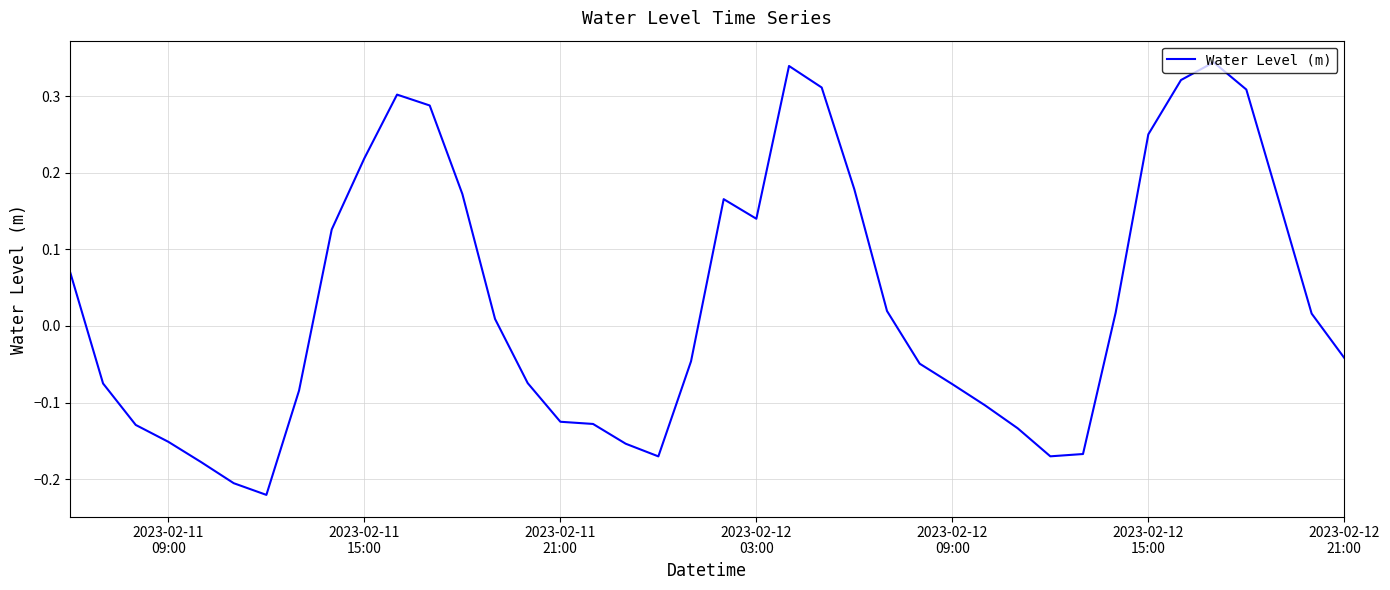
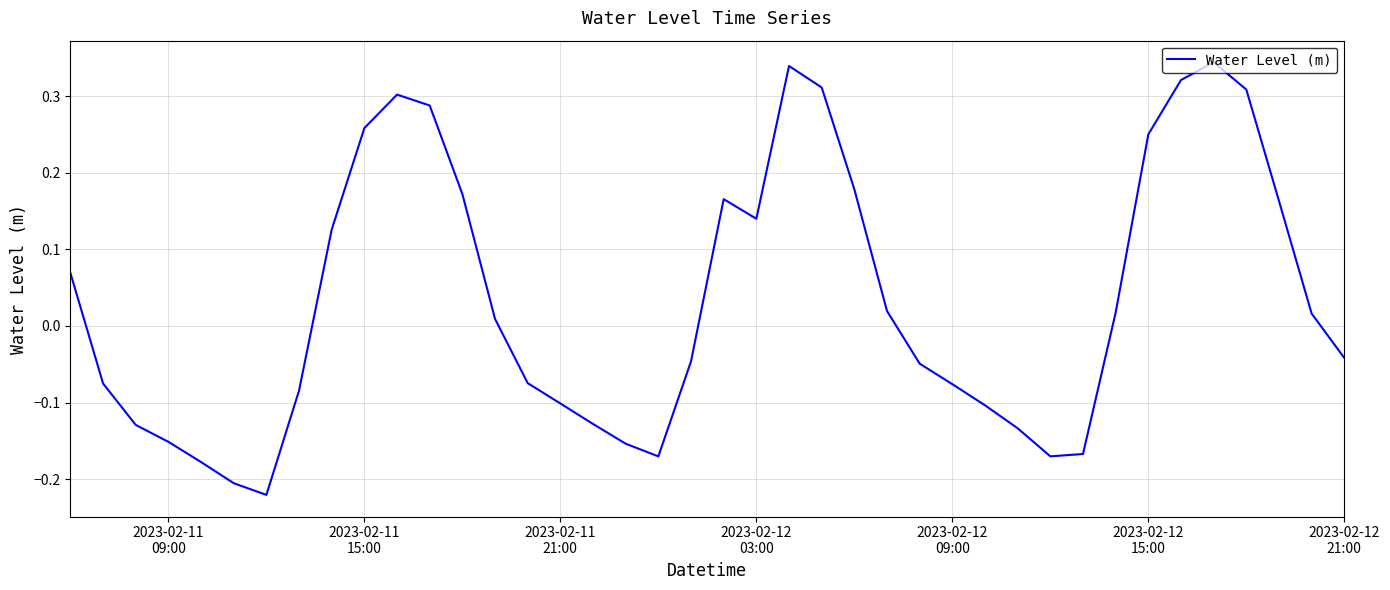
  {
    "2023-02-11 09:00": -0.15,
-   "2023-02-11 15:00": 0.22,
-   "2023-02-11 21:00": -0.13,
+   "2023-02-11 15:00": 0.26,
+   "2023-02-11 21:00": -0.10,
    "2023-02-12 03:00": 0.14,
    "2023-02-12 09:00": -0.08,
    "2023-02-12 15:00": 0.25,
    "2023-02-12 21:00": -0.04
  }
